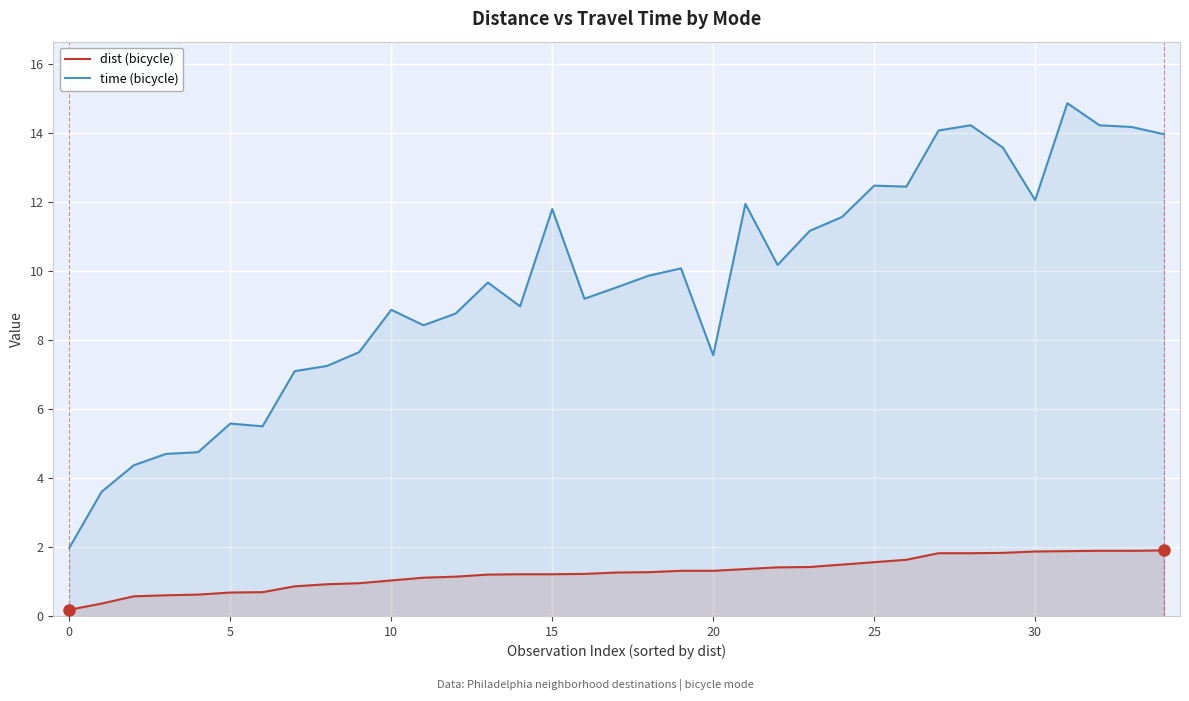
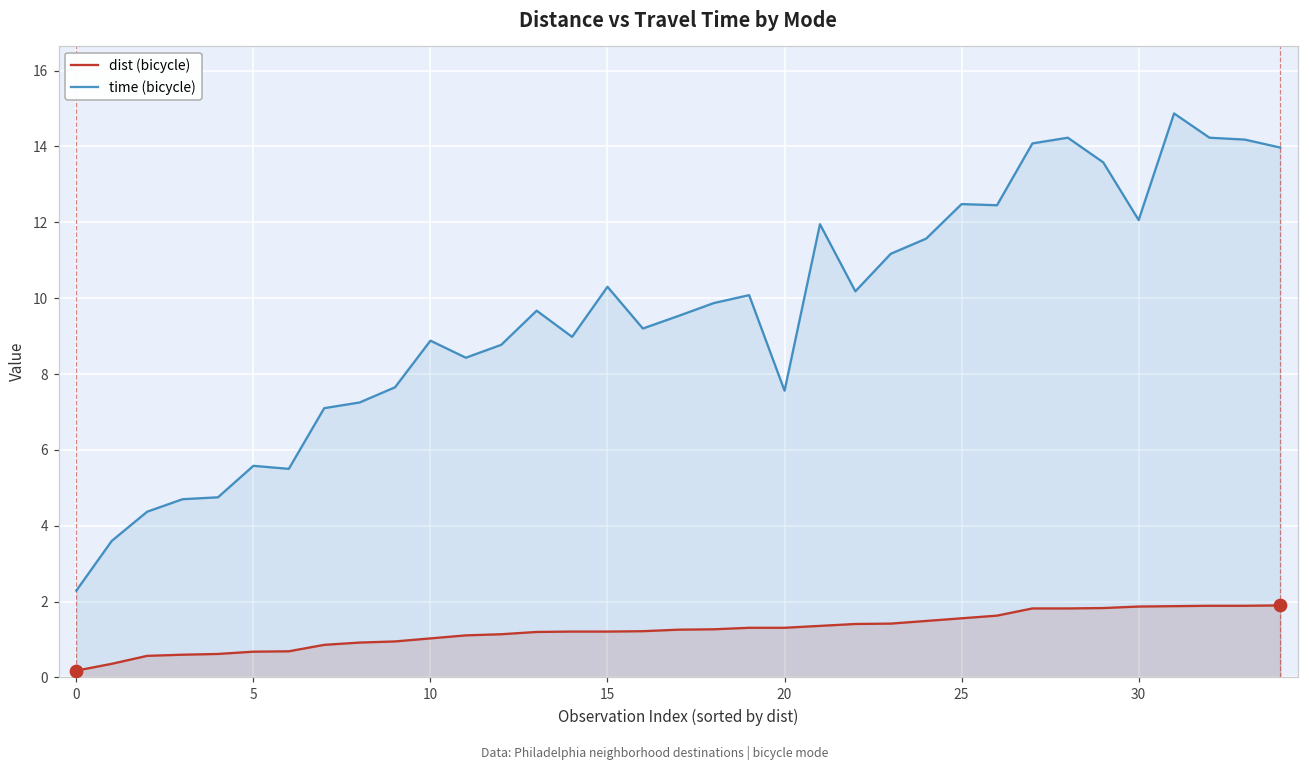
  {
    "time (bicycle)": {
-     "0": 2.0,
+     "0": 2.3,
      "5": 5.6,
      "10": 8.9,
-     "15": 11.8,
+     "15": 10.3,
      "20": 7.6,
      "25": 12.5,
      "30": 12.1
    }
  }
